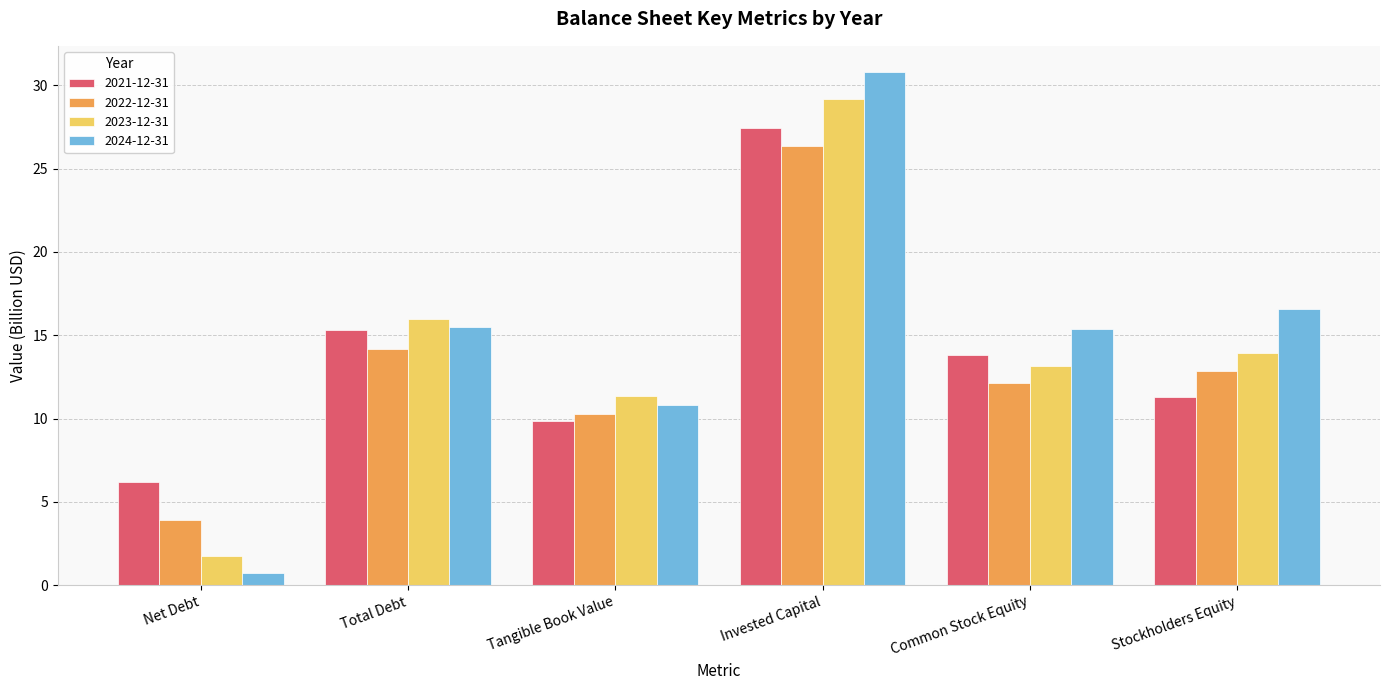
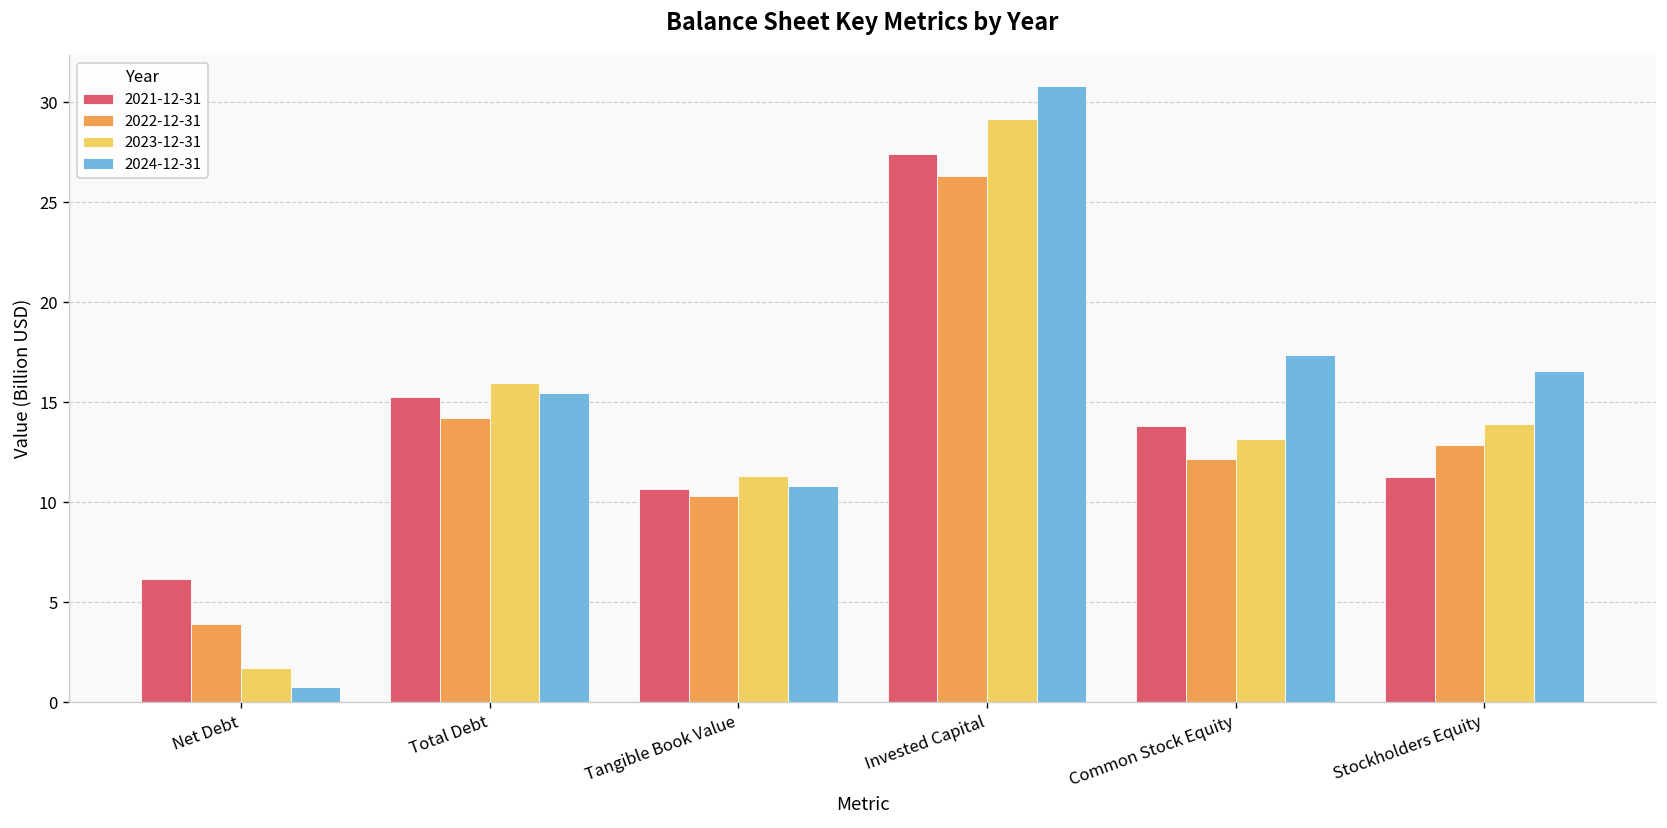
  {
    "2021-12-31": {
      "Net Debt": 6.2,
      "Total Debt": 15.3,
-     "Tangible Book Value": 9.9,
+     "Tangible Book Value": 10.6,
      "Invested Capital": 27.4,
      "Common Stock Equity": 13.8,
      "Stockholders Equity": 11.3
    },
    "2024-12-31": {
      "Net Debt": 0.8,
      "Total Debt": 15.5,
      "Tangible Book Value": 10.8,
      "Invested Capital": 30.8,
-     "Common Stock Equity": 15.4,
+     "Common Stock Equity": 17.3,
      "Stockholders Equity": 16.6
    }
  }
